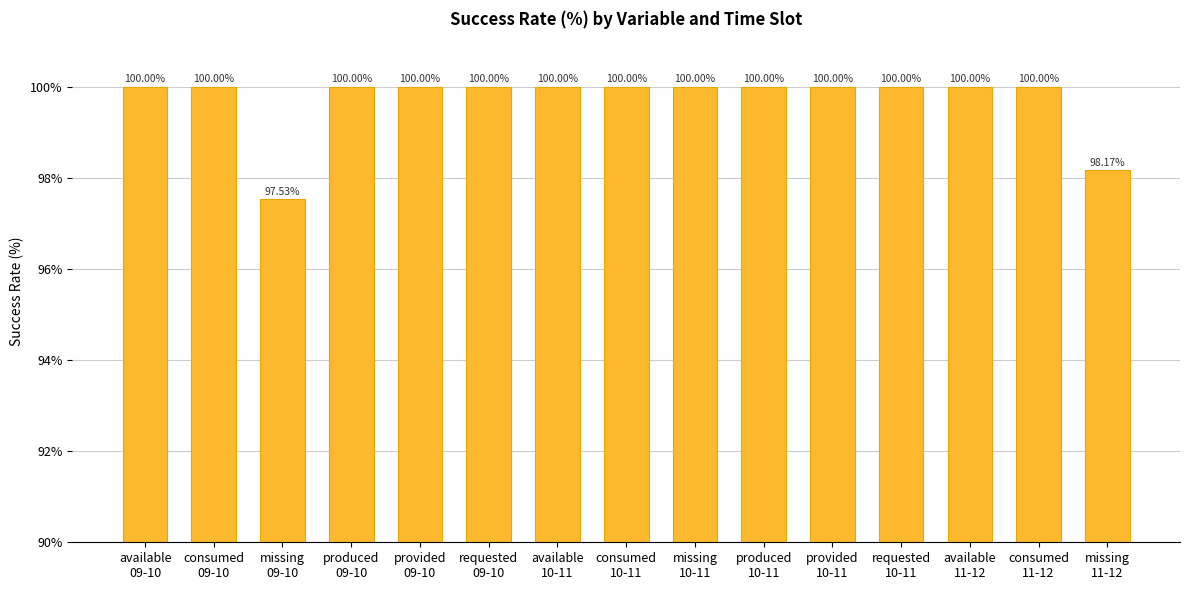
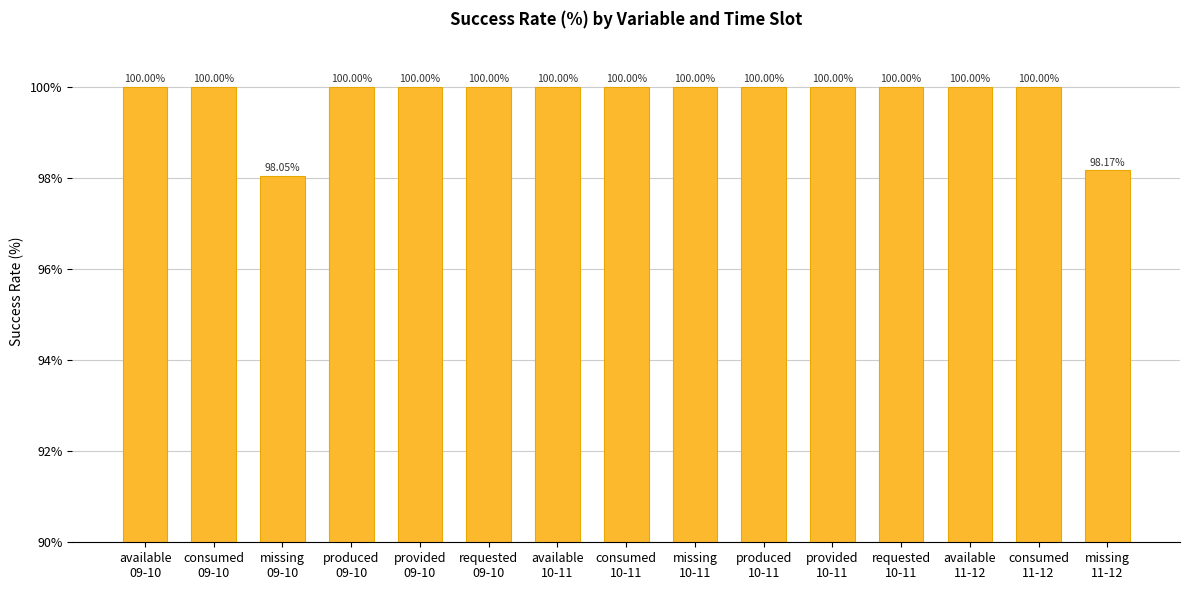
  {
    "available 09-10": "100.00%",
    "consumed 09-10": "100.00%",
-   "missing 09-10": "97.53%",
+   "missing 09-10": "98.05%",
    "produced 09-10": "100.00%",
    "provided 09-10": "100.00%",
    "requested 09-10": "100.00%",
    "available 10-11": "100.00%",
    "consumed 10-11": "100.00%",
    "missing 10-11": "100.00%",
    "produced 10-11": "100.00%",
    "provided 10-11": "100.00%",
    "requested 10-11": "100.00%",
    "available 11-12": "100.00%",
    "consumed 11-12": "100.00%",
    "missing 11-12": "98.17%"
  }
